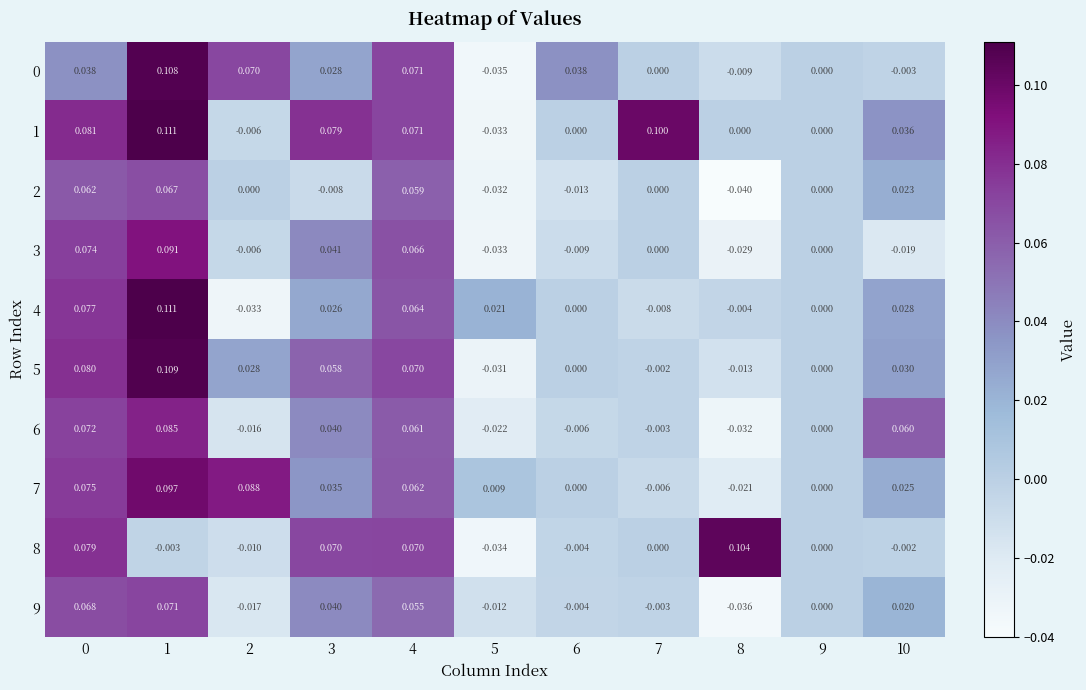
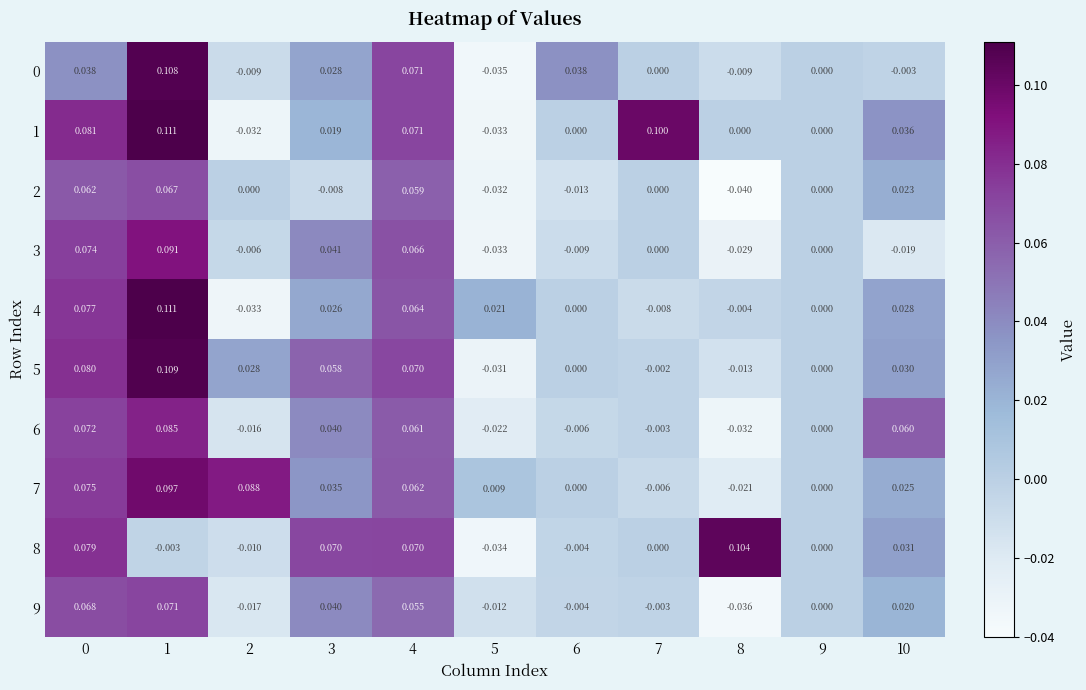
  {
    "0": {
      "0": 0.038,
      "1": 0.108,
-     "2": 0.070,
+     "2": -0.009,
      "3": 0.028,
      "4": 0.071,
      "5": -0.035,
      "6": 0.038,
      "7": 0.000,
      "8": -0.009,
      "9": 0.000,
      "10": -0.003
    },
    "1": {
      "0": 0.081,
      "1": 0.111,
-     "2": -0.006,
-     "3": 0.079,
+     "2": -0.032,
+     "3": 0.019,
      "4": 0.071,
      "5": -0.033,
      "6": 0.000,
      "7": 0.100,
      "8": 0.000,
      "9": 0.000,
      "10": 0.036
    },
    "2": {
      "0": 0.062,
      "1": 0.067,
      "2": 0.000,
      "3": -0.008,
      "4": 0.059,
      "5": -0.032,
      "6": -0.013,
      "7": 0.000,
      "8": -0.040,
      "9": 0.000,
      "10": 0.023
    },
    "3": {
      "0": 0.074,
      "1": 0.091,
      "2": -0.006,
      "3": 0.041,
      "4": 0.066,
      "5": -0.033,
      "6": -0.009,
      "7": 0.000,
      "8": -0.029,
      "9": 0.000,
      "10": -0.019
    },
    "4": {
      "0": 0.077,
      "1": 0.111,
      "2": -0.033,
      "3": 0.026,
      "4": 0.064,
      "5": 0.021,
      "6": 0.000,
      "7": -0.008,
      "8": -0.004,
      "9": 0.000,
      "10": 0.028
    },
    "5": {
      "0": 0.080,
      "1": 0.109,
      "2": 0.028,
      "3": 0.058,
      "4": 0.070,
      "5": -0.031,
      "6": 0.000,
      "7": -0.002,
      "8": -0.013,
      "9": 0.000,
      "10": 0.030
    },
    "6": {
      "0": 0.072,
      "1": 0.085,
      "2": -0.016,
      "3": 0.040,
      "4": 0.061,
      "5": -0.022,
      "6": -0.006,
      "7": -0.003,
      "8": -0.032,
      "9": 0.000,
      "10": 0.060
    },
    "7": {
      "0": 0.075,
      "1": 0.097,
      "2": 0.088,
      "3": 0.035,
      "4": 0.062,
      "5": 0.009,
      "6": 0.000,
      "7": -0.006,
      "8": -0.021,
      "9": 0.000,
      "10": 0.025
    },
    "8": {
      "0": 0.079,
      "1": -0.003,
      "2": -0.010,
      "3": 0.070,
      "4": 0.070,
      "5": -0.034,
      "6": -0.004,
      "7": 0.000,
      "8": 0.104,
      "9": 0.000,
-     "10": -0.002
+     "10": 0.031
    },
    "9": {
      "0": 0.068,
      "1": 0.071,
      "2": -0.017,
      "3": 0.040,
      "4": 0.055,
      "5": -0.012,
      "6": -0.004,
      "7": -0.003,
      "8": -0.036,
      "9": 0.000,
      "10": 0.020
    }
  }
